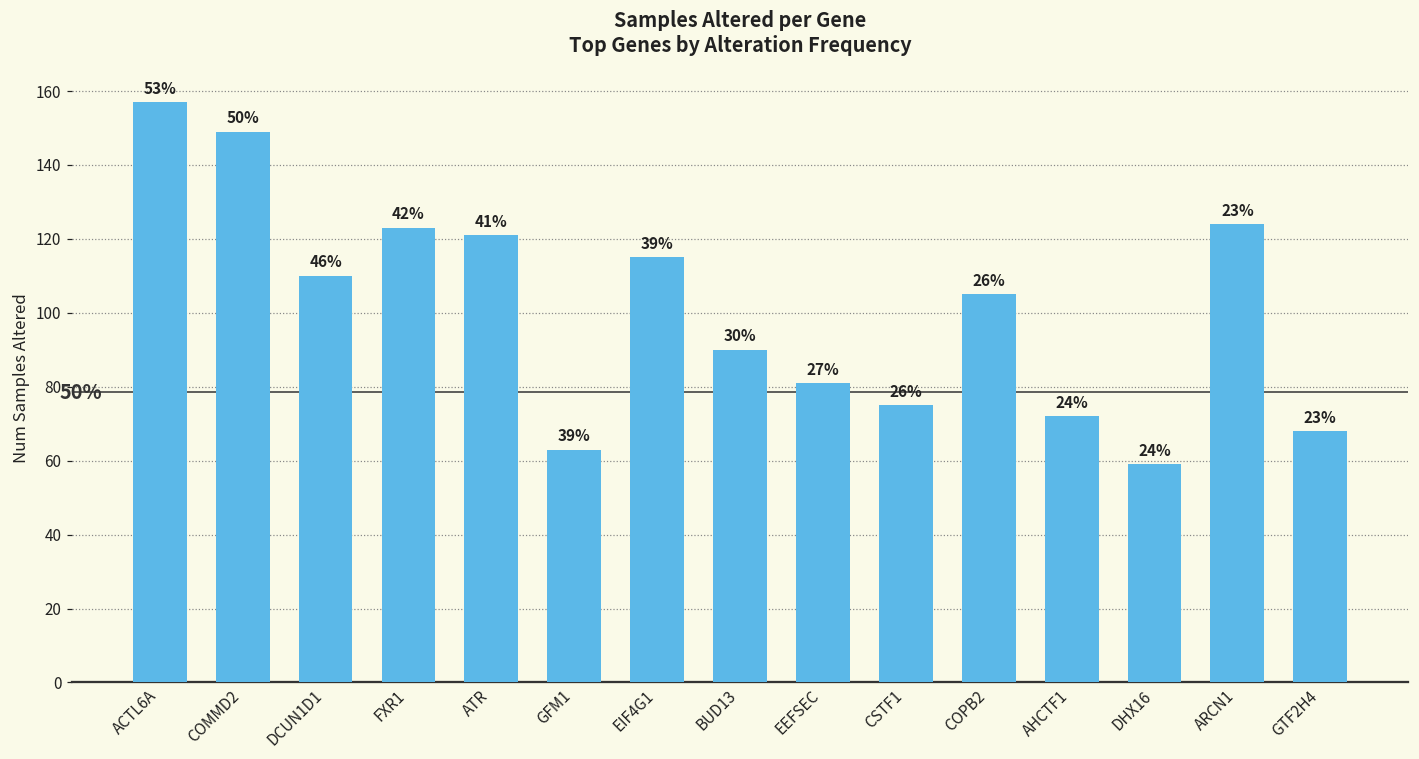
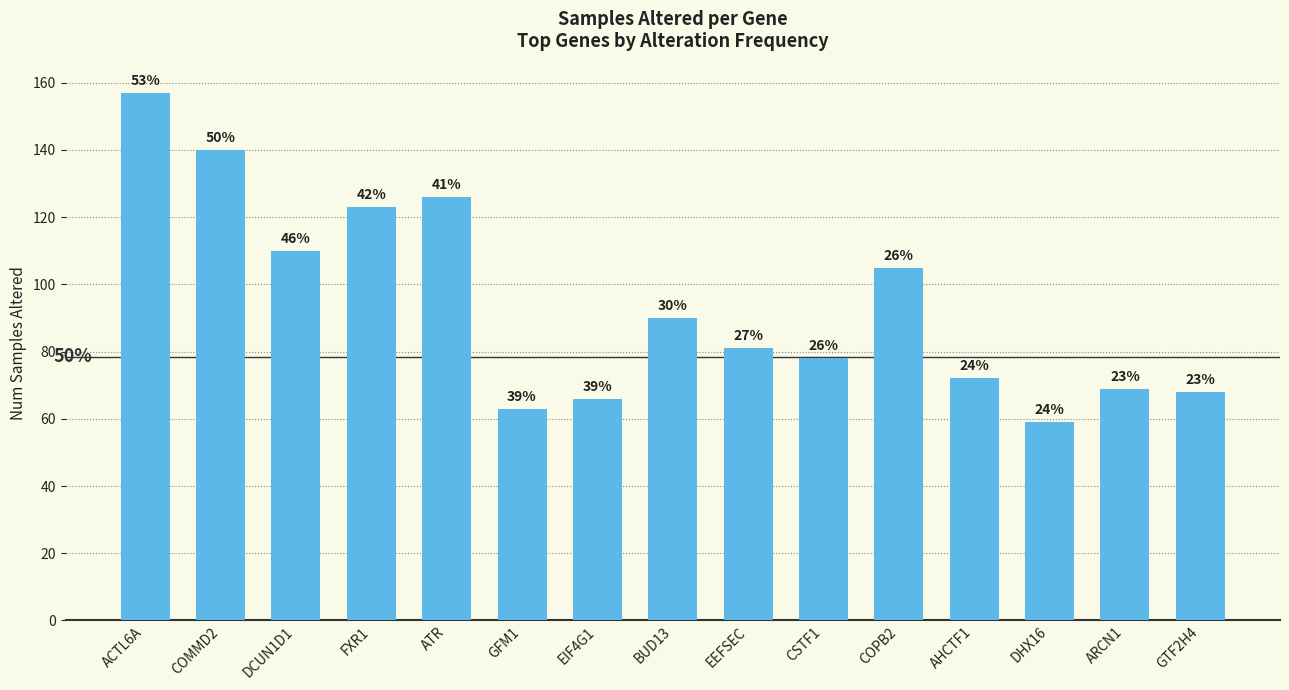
  {
-   "COMMD2": 149,
-   "ATR": 121,
-   "EIF4G1": 115,
-   "CSTF1": 75,
-   "ARCN1": 124
+   "COMMD2": 140,
+   "ATR": 126,
+   "EIF4G1": 66,
+   "CSTF1": 78,
+   "ARCN1": 69
  }
